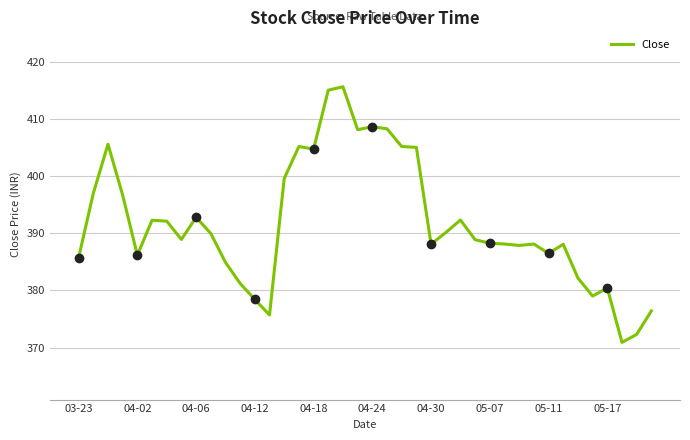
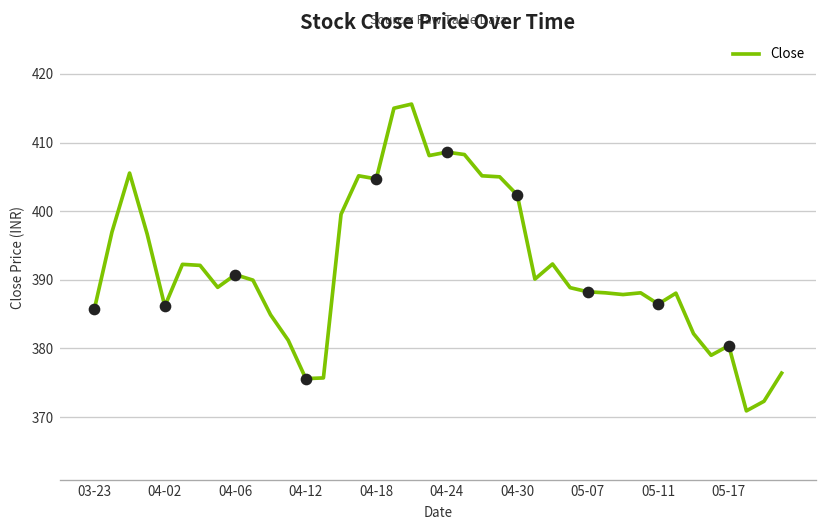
  {
    "Close": {
-     "04-06": 393,
-     "04-12": 378,
-     "04-30": 388
+     "04-06": 391,
+     "04-12": 376,
+     "04-30": 402
    }
  }
